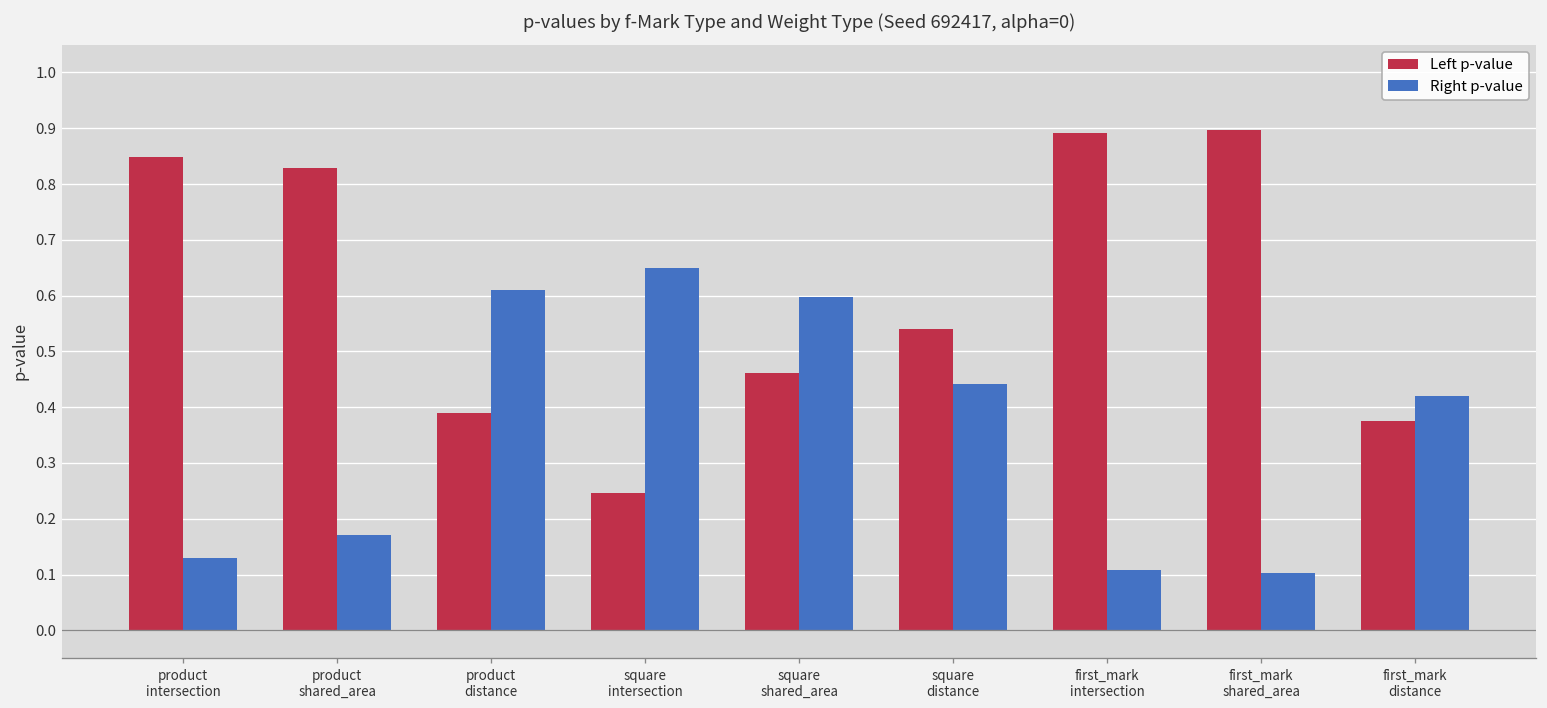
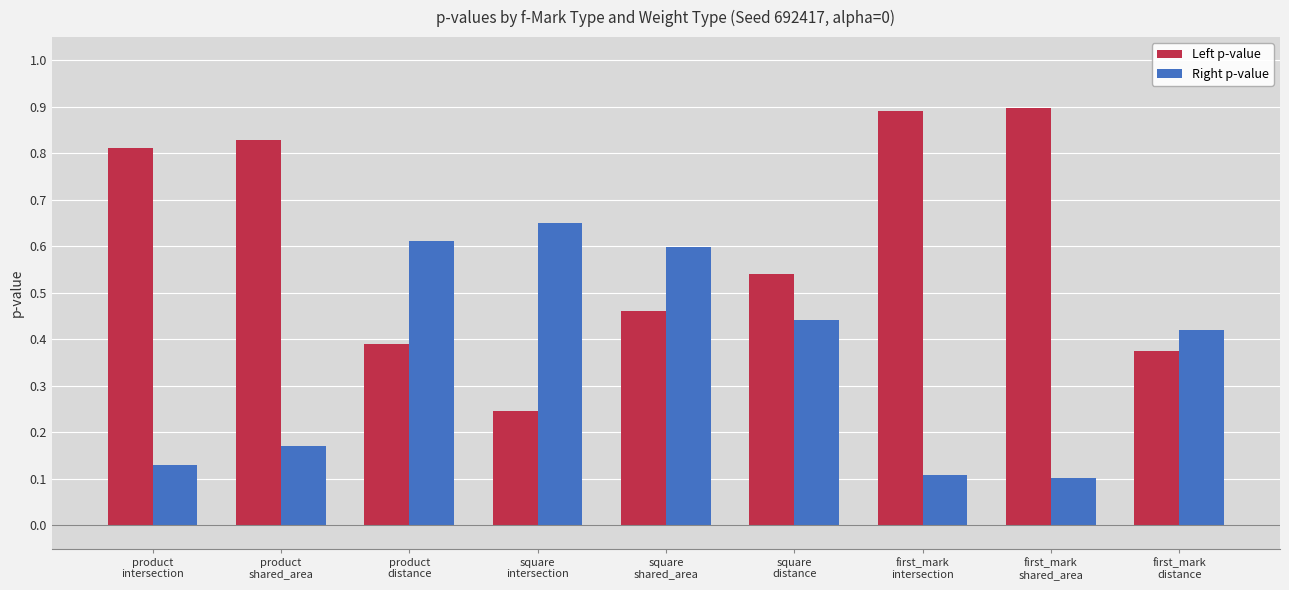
  {
    "Left p-value": {
-     "product intersection": 0.85,
+     "product intersection": 0.81,
      "product shared_area": 0.83,
      "product distance": 0.39,
      "square intersection": 0.25,
      "square shared_area": 0.46,
      "square distance": 0.54,
      "first_mark intersection": 0.89,
      "first_mark shared_area": 0.90,
      "first_mark distance": 0.38
    },
    "Right p-value": {
      "product intersection": 0.13,
      "product shared_area": 0.17,
      "product distance": 0.61,
      "square intersection": 0.65,
      "square shared_area": 0.60,
      "square distance": 0.44,
      "first_mark intersection": 0.11,
      "first_mark shared_area": 0.10,
      "first_mark distance": 0.42
    }
  }
